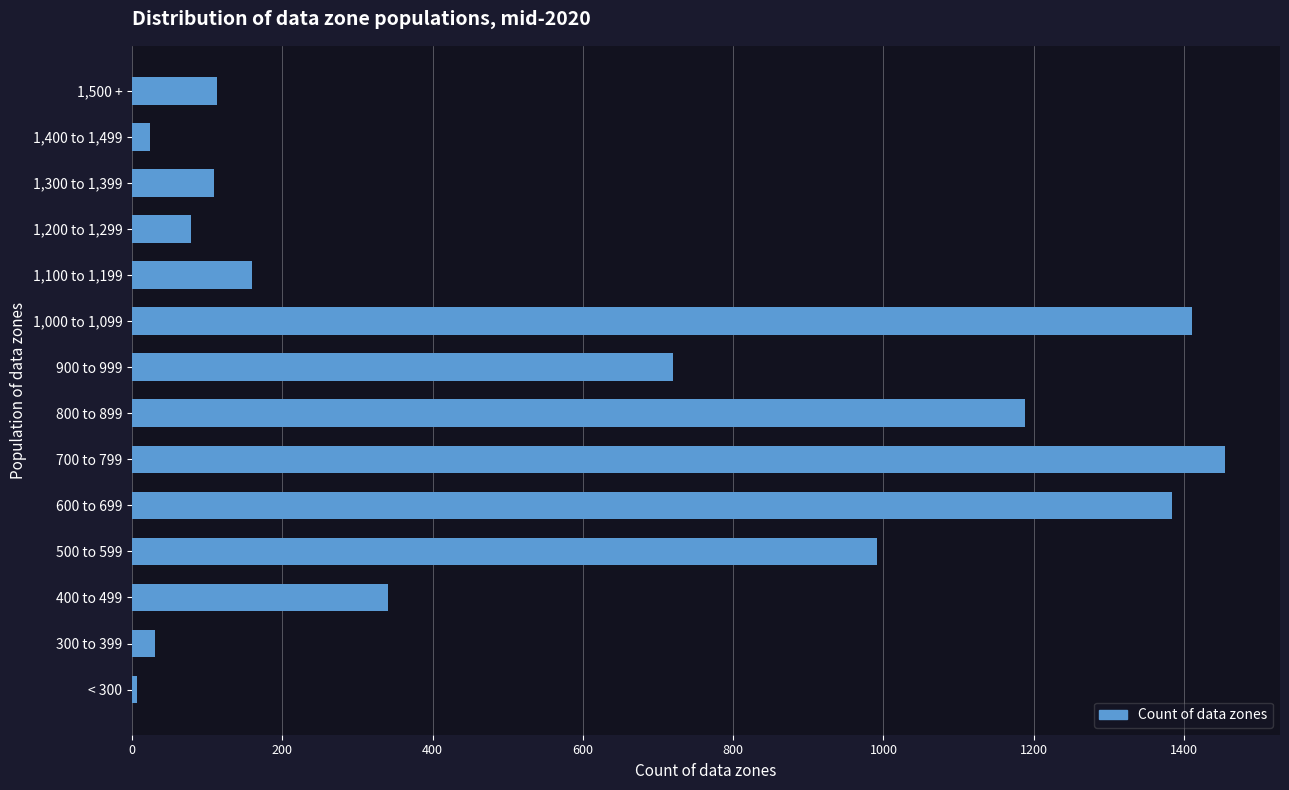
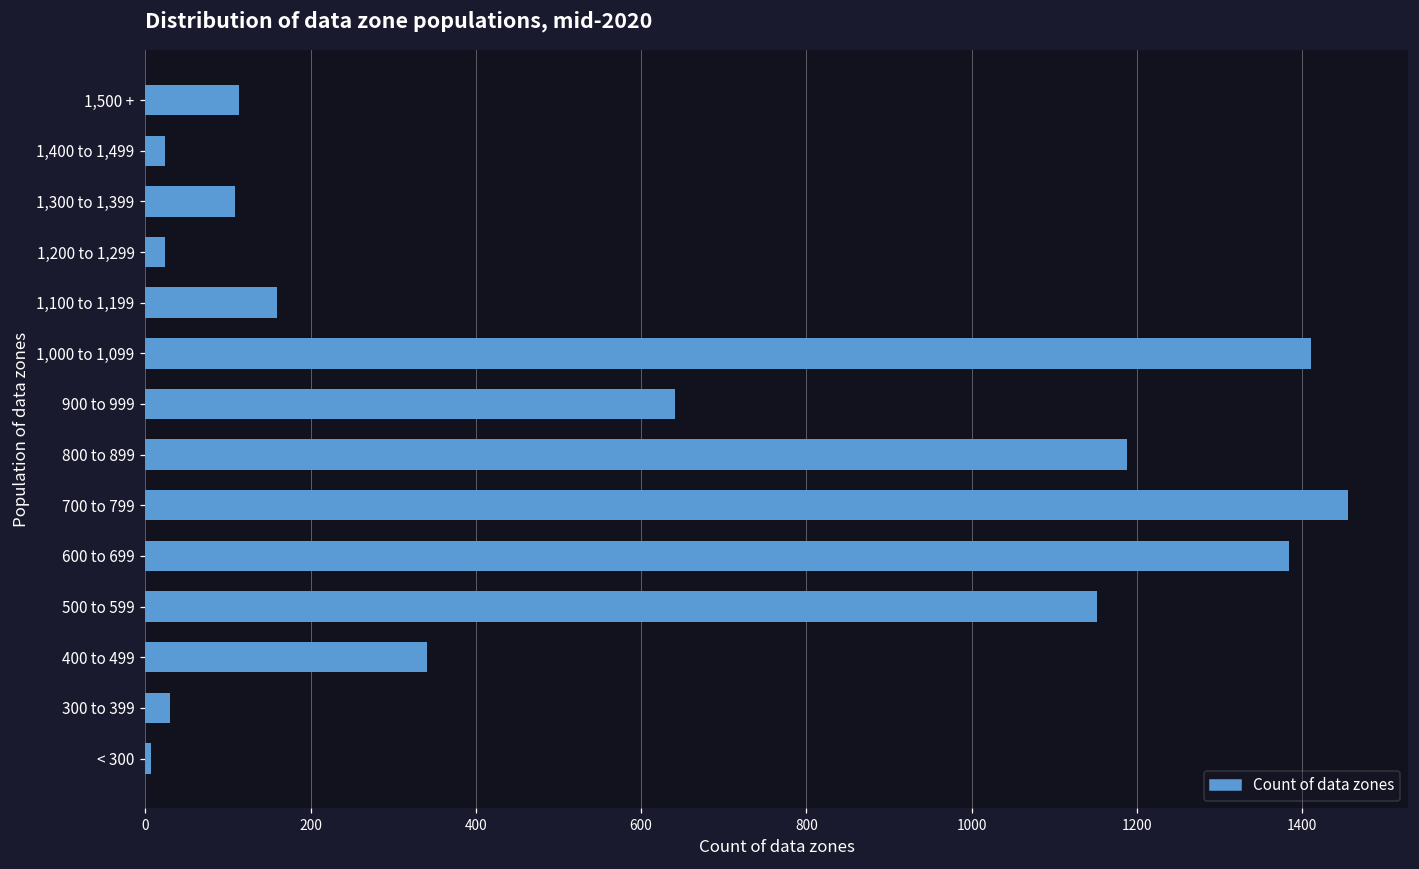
  {
    "1,500 +": 110,
    "1,400 to 1,499": 20,
    "1,300 to 1,399": 110,
-   "1,200 to 1,299": 80,
+   "1,200 to 1,299": 20,
    "1,100 to 1,199": 160,
    "1,000 to 1,099": 1410,
-   "900 to 999": 720,
+   "900 to 999": 640,
    "800 to 899": 1190,
    "700 to 799": 1460,
    "600 to 699": 1380,
-   "500 to 599": 990,
+   "500 to 599": 1150,
    "400 to 499": 340,
    "300 to 399": 30,
    "< 300": 10
  }
